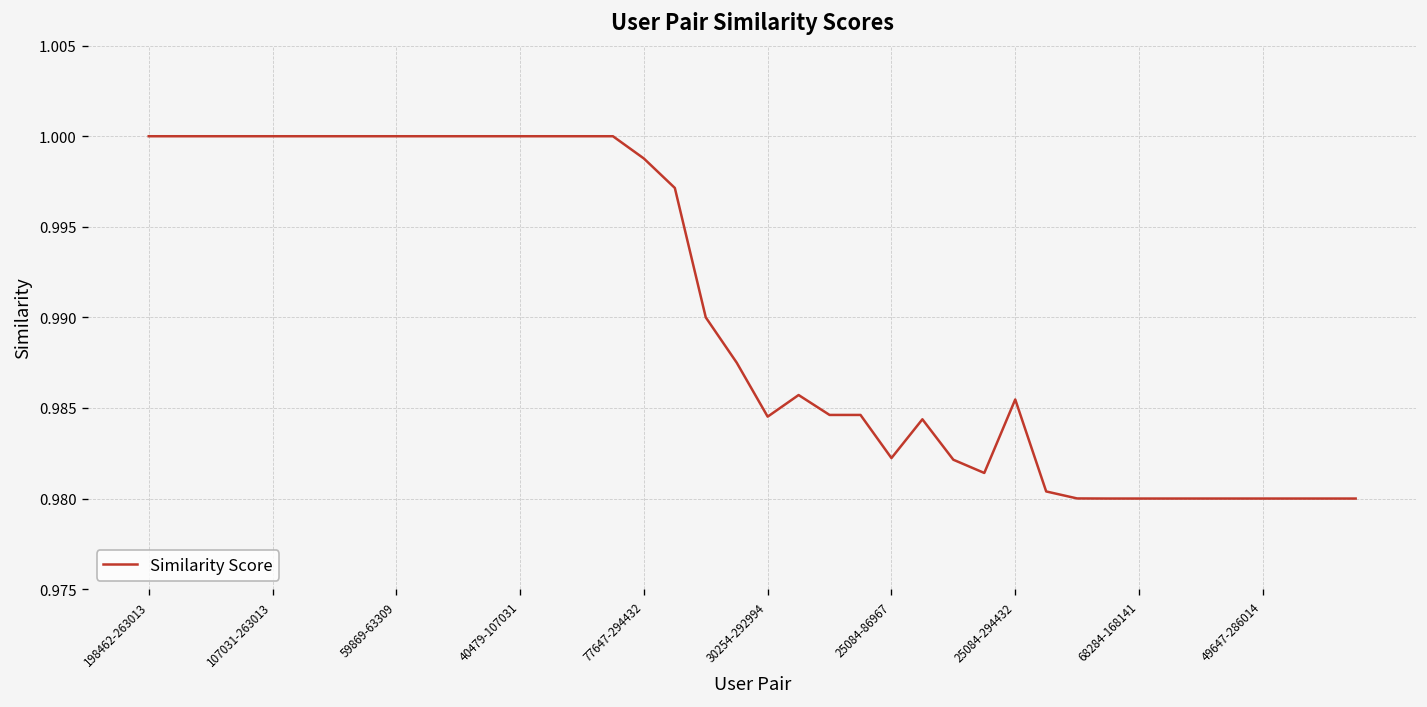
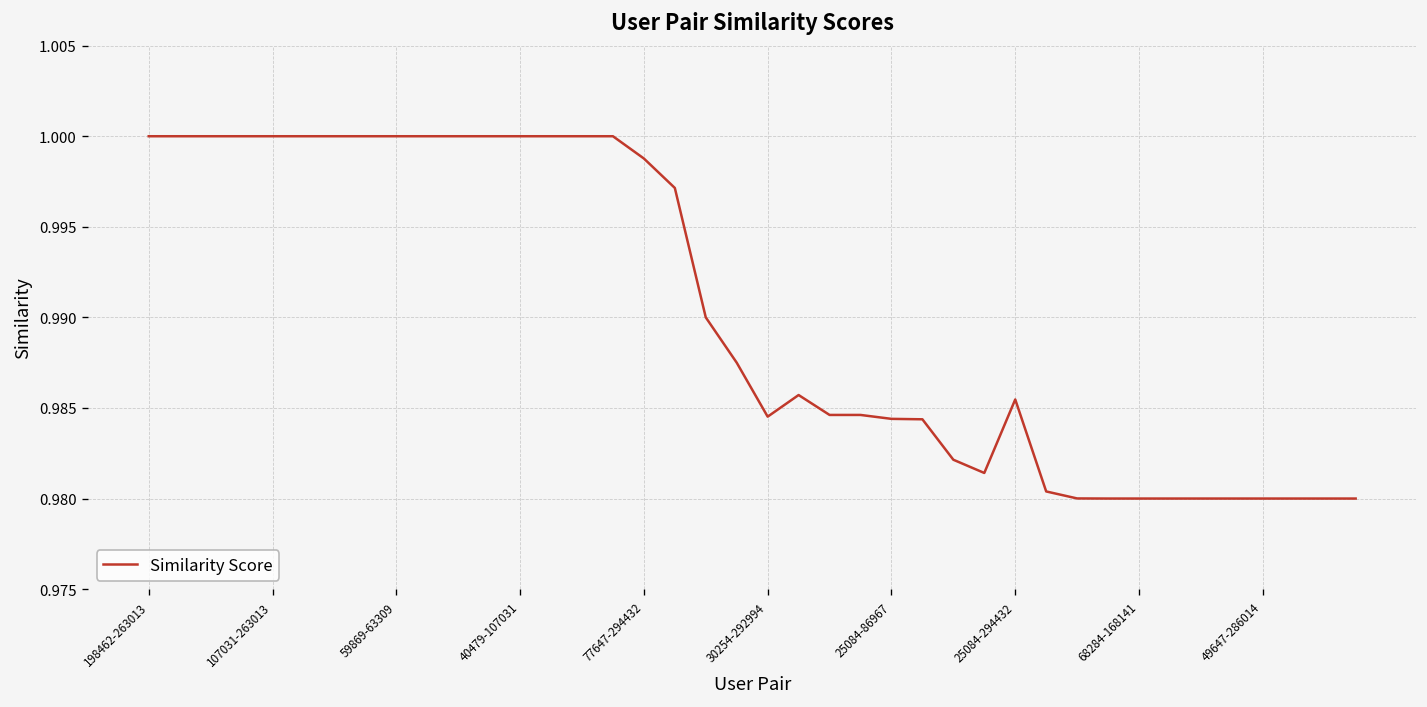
  {
    "198462-263013": 1.0000,
    "107031-263013": 1.0000,
    "59869-63309": 1.0000,
    "40479-107031": 1.0000,
    "77647-294432": 0.9988,
    "30254-292994": 0.9845,
-   "25084-86967": 0.9822,
+   "25084-86967": 0.9844,
    "25084-294432": 0.9855,
    "68284-168141": 0.9800,
    "49647-286014": 0.9800
  }
